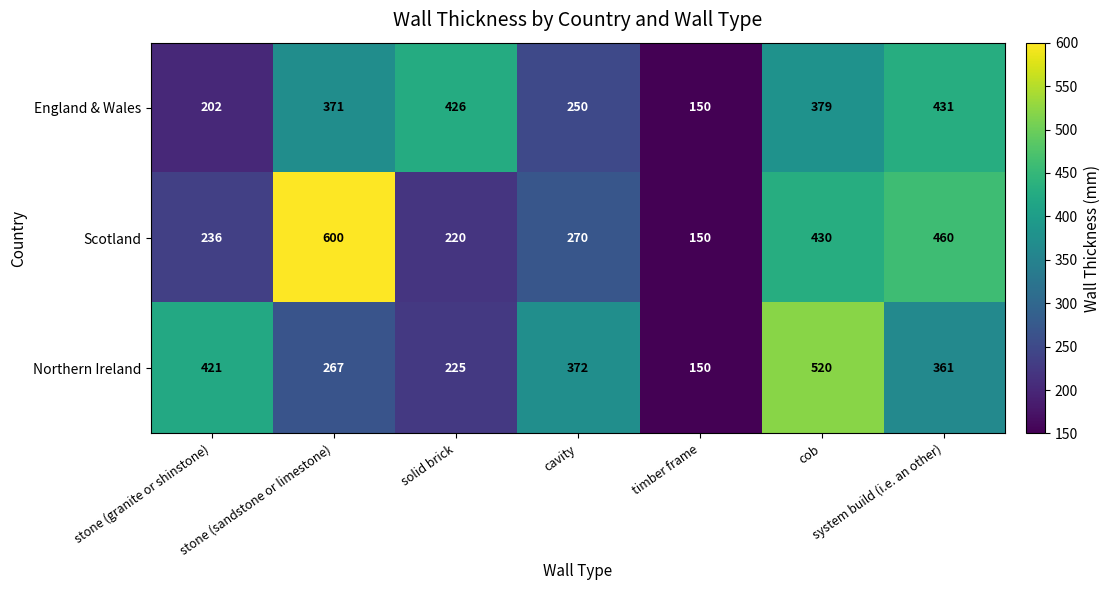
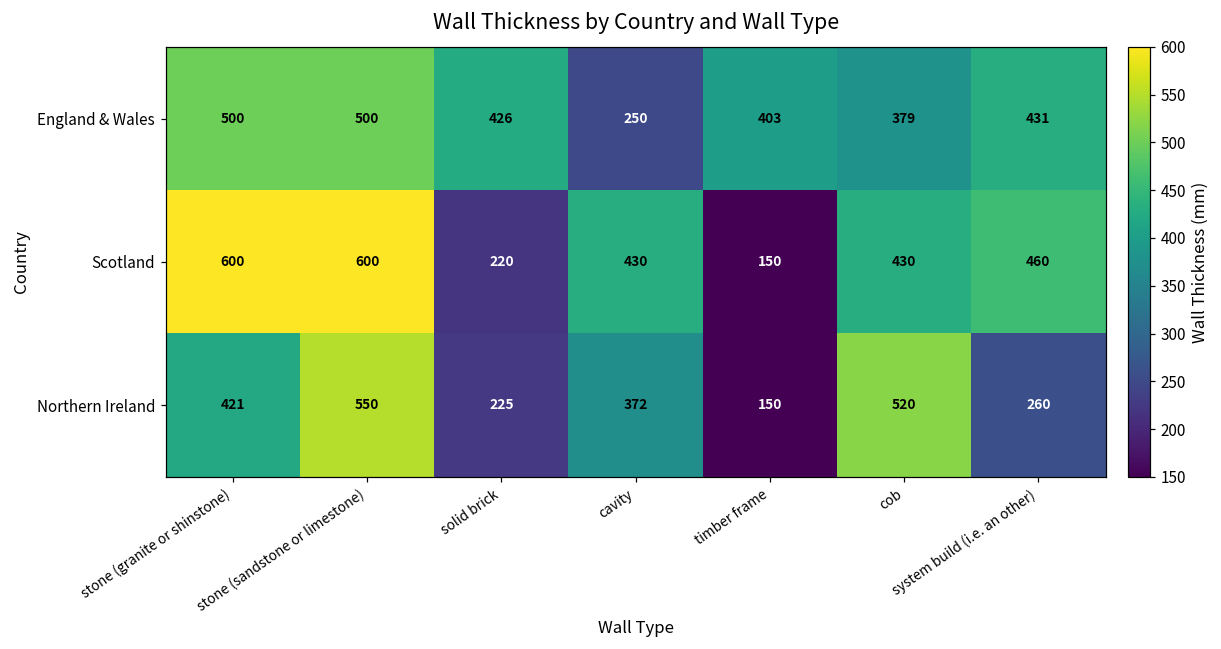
  {
    "England & Wales": {
-     "stone (granite or shinstone)": 202,
-     "stone (sandstone or limestone)": 371,
+     "stone (granite or shinstone)": 500,
+     "stone (sandstone or limestone)": 500,
      "solid brick": 426,
      "cavity": 250,
-     "timber frame": 150,
+     "timber frame": 403,
      "cob": 379,
      "system build (i.e. an other)": 431
    },
    "Scotland": {
-     "stone (granite or shinstone)": 236,
+     "stone (granite or shinstone)": 600,
      "stone (sandstone or limestone)": 600,
      "solid brick": 220,
-     "cavity": 270,
+     "cavity": 430,
      "timber frame": 150,
      "cob": 430,
      "system build (i.e. an other)": 460
    },
    "Northern Ireland": {
      "stone (granite or shinstone)": 421,
-     "stone (sandstone or limestone)": 267,
+     "stone (sandstone or limestone)": 550,
      "solid brick": 225,
      "cavity": 372,
      "timber frame": 150,
      "cob": 520,
-     "system build (i.e. an other)": 361
+     "system build (i.e. an other)": 260
    }
  }
